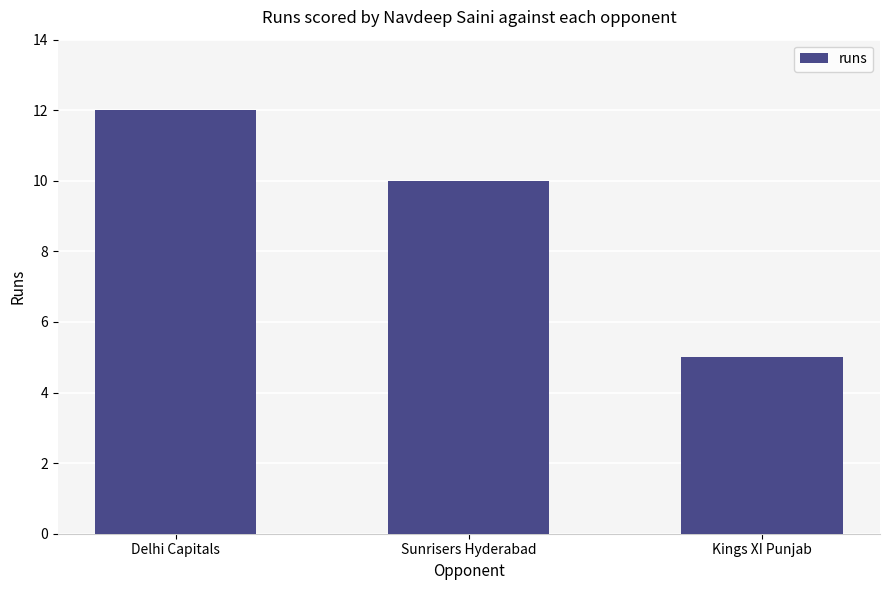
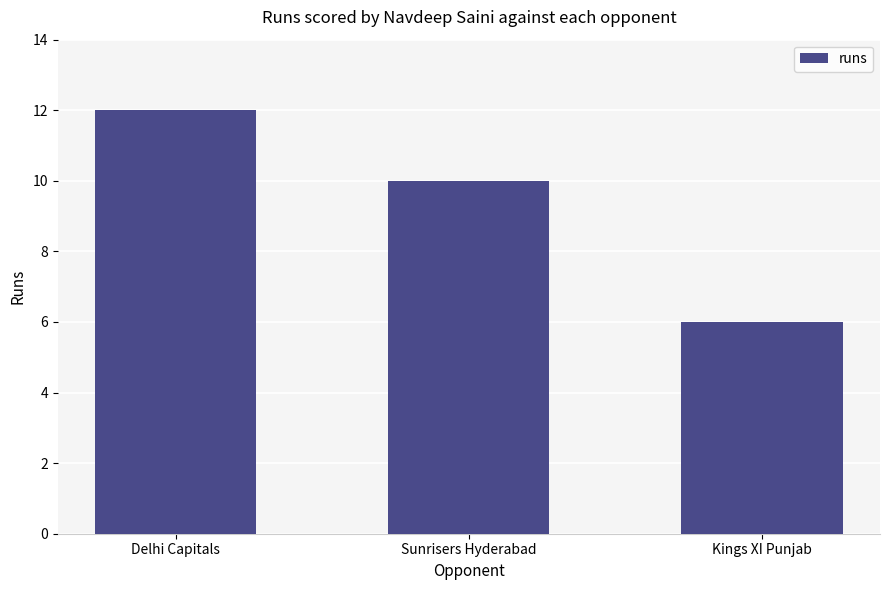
  {
    "Delhi Capitals": 12,
    "Sunrisers Hyderabad": 10,
-   "Kings XI Punjab": 5
+   "Kings XI Punjab": 6
  }
